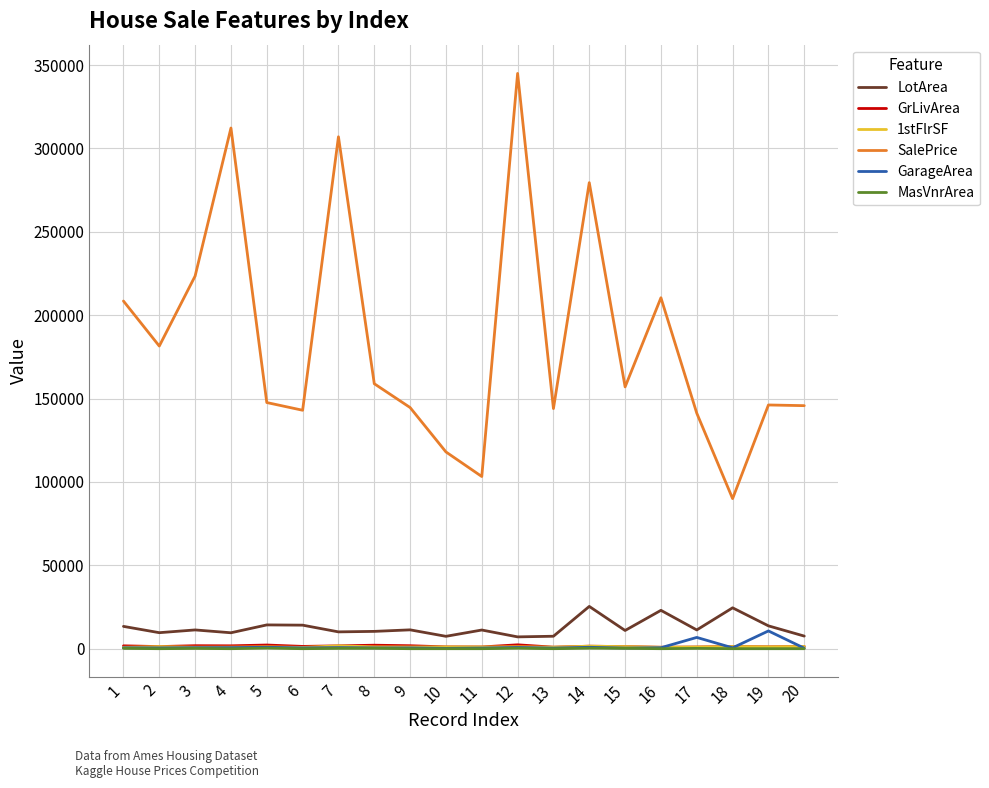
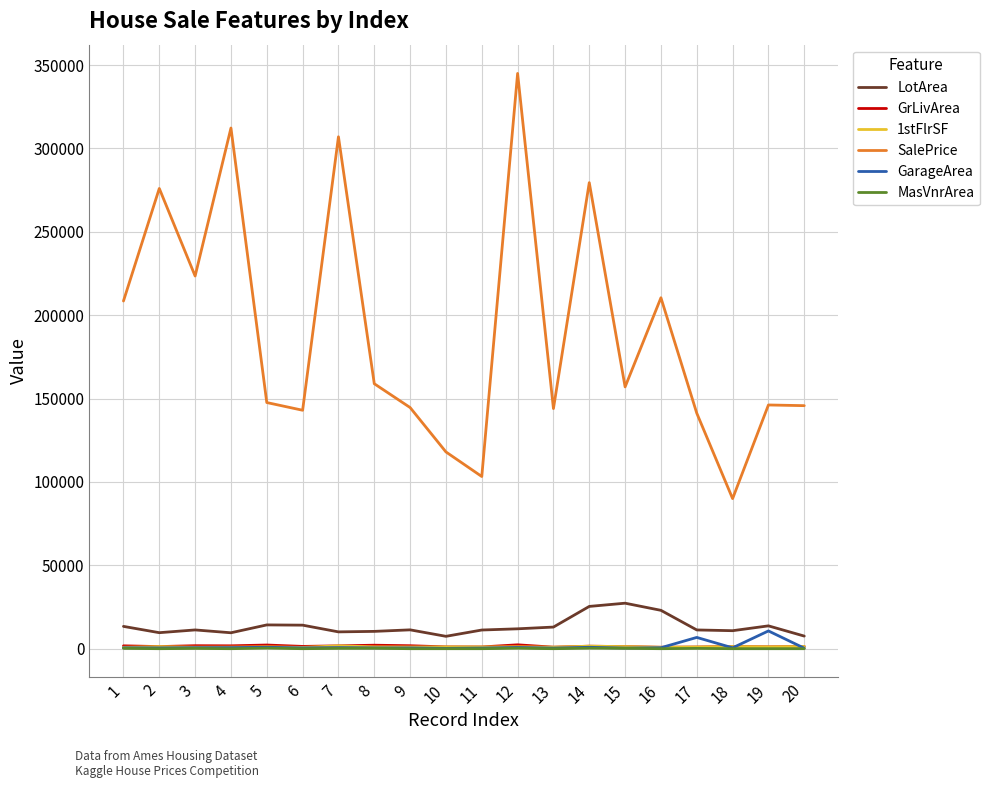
  {
    "LotArea": {
      "1": 13000,
      "2": 10000,
      "3": 11000,
      "4": 10000,
      "5": 14000,
      "6": 14000,
      "7": 10000,
      "8": 10000,
      "9": 11000,
      "10": 7000,
      "11": 11000,
-     "12": 7000,
-     "13": 7000,
+     "12": 12000,
+     "13": 13000,
      "14": 25000,
-     "15": 11000,
+     "15": 27000,
      "16": 23000,
      "17": 11000,
-     "18": 25000,
+     "18": 11000,
      "19": 14000,
      "20": 8000
    },
    "SalePrice": {
      "1": 209000,
-     "2": 182000,
+     "2": 276000,
      "3": 224000,
      "4": 312000,
      "5": 148000,
      "6": 143000,
      "7": 307000,
      "8": 159000,
      "9": 145000,
      "10": 118000,
      "11": 103000,
      "12": 345000,
      "13": 144000,
      "14": 280000,
      "15": 157000,
      "16": 210000,
      "17": 141000,
      "18": 90000,
      "19": 146000,
      "20": 146000
    },
    "GarageArea": {
      "17": 7000,
      "19": 11000
    }
  }
